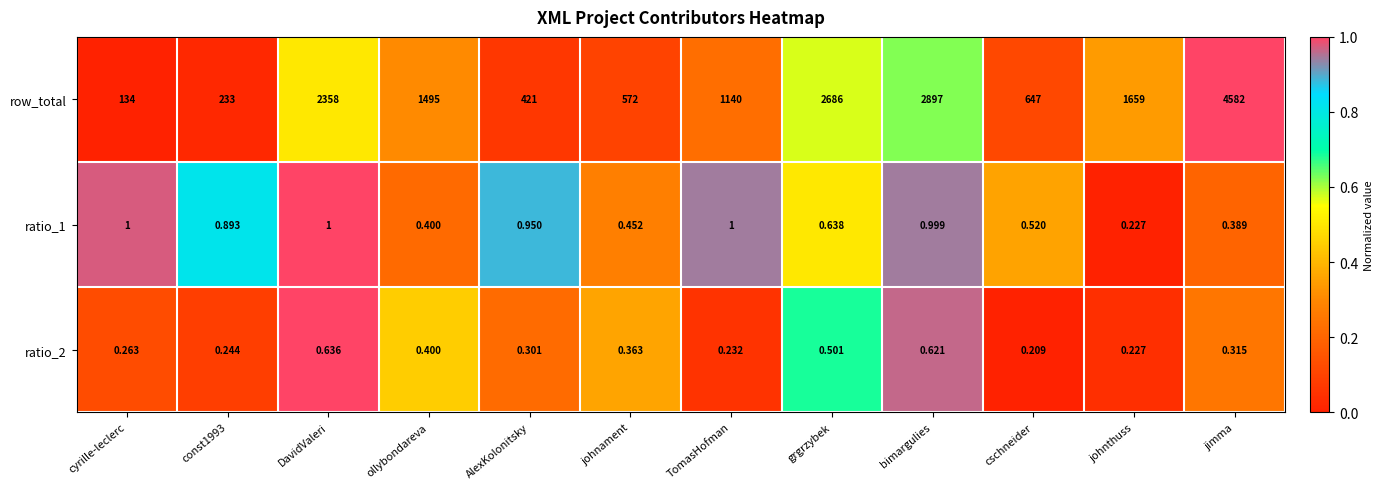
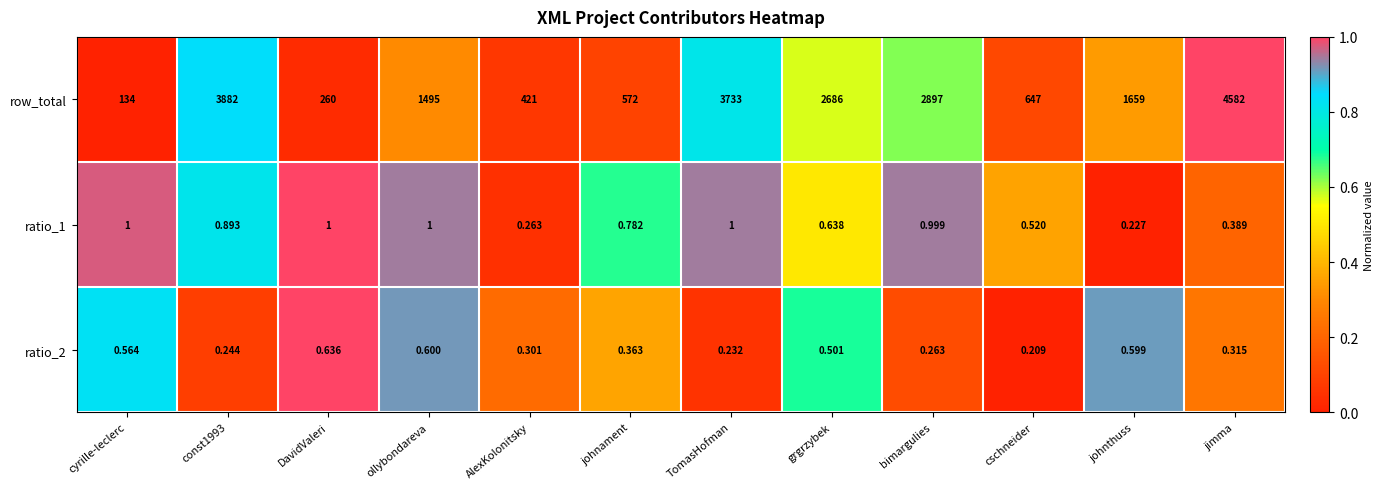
  {
    "row_total": {
      "cyrille-leclerc": 134,
-     "const1993": 233,
-     "DavidValeri": 2358,
+     "const1993": 3882,
+     "DavidValeri": 260,
      "ollybondareva": 1495,
      "AlexKolonitsky": 421,
      "johnament": 572,
-     "TomasHofman": 1140,
+     "TomasHofman": 3733,
      "grgrzybek": 2686,
      "bimargulies": 2897,
      "cschneider": 647,
      "johnthuss": 1659,
      "jimma": 4582
    },
    "ratio_1": {
      "cyrille-leclerc": 1,
      "const1993": 0.893,
      "DavidValeri": 1,
-     "ollybondareva": 0.400,
-     "AlexKolonitsky": 0.950,
-     "johnament": 0.452,
+     "ollybondareva": 1,
+     "AlexKolonitsky": 0.263,
+     "johnament": 0.782,
      "TomasHofman": 1,
      "grgrzybek": 0.638,
      "bimargulies": 0.999,
      "cschneider": 0.520,
      "johnthuss": 0.227,
      "jimma": 0.389
    },
    "ratio_2": {
-     "cyrille-leclerc": 0.263,
+     "cyrille-leclerc": 0.564,
      "const1993": 0.244,
      "DavidValeri": 0.636,
-     "ollybondareva": 0.400,
+     "ollybondareva": 0.600,
      "AlexKolonitsky": 0.301,
      "johnament": 0.363,
      "TomasHofman": 0.232,
      "grgrzybek": 0.501,
-     "bimargulies": 0.621,
+     "bimargulies": 0.263,
      "cschneider": 0.209,
-     "johnthuss": 0.227,
+     "johnthuss": 0.599,
      "jimma": 0.315
    }
  }
